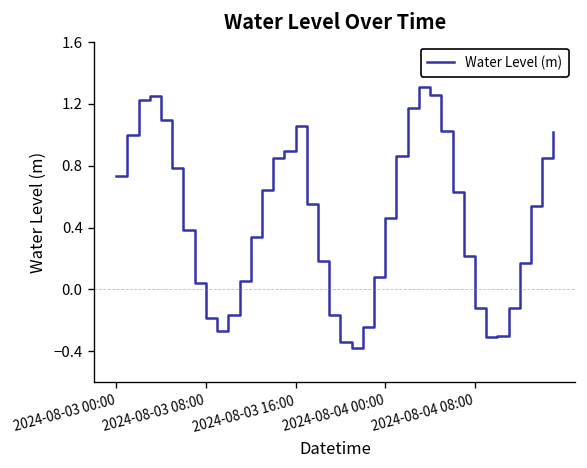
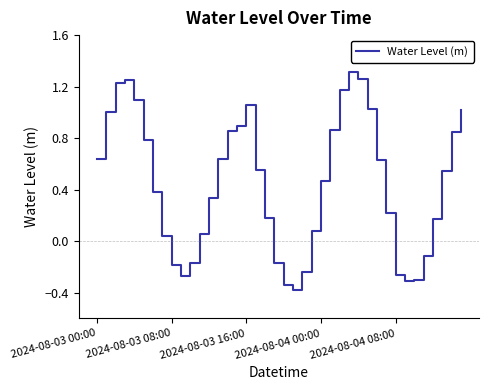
  {
-   "2024-08-03 00:00": 0.73,
+   "2024-08-03 00:00": 0.64,
    "2024-08-03 08:00": -0.18,
    "2024-08-03 16:00": 1.06,
    "2024-08-04 00:00": 0.46,
-   "2024-08-04 08:00": -0.12
+   "2024-08-04 08:00": -0.26
  }
